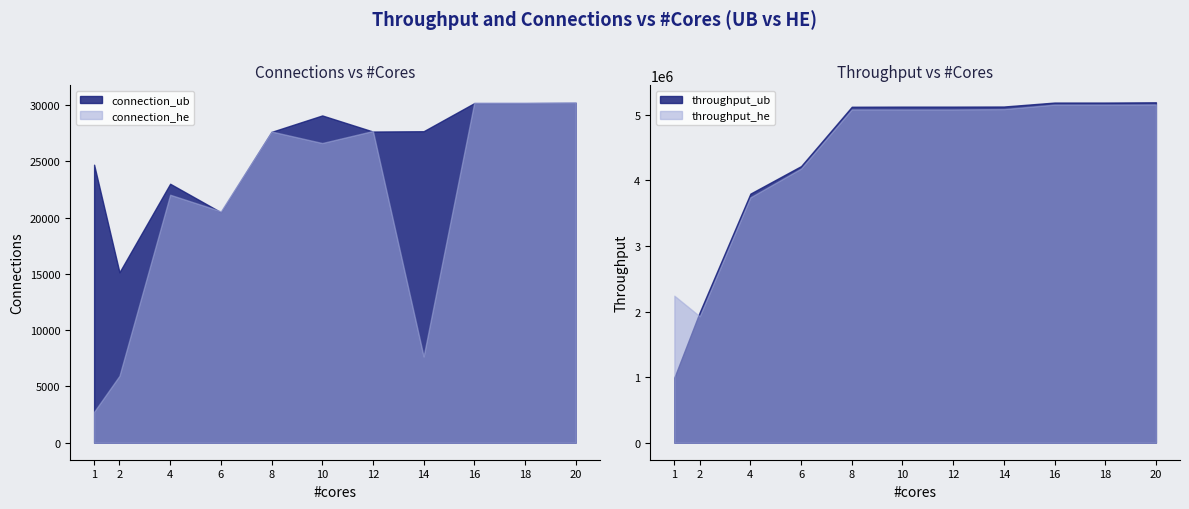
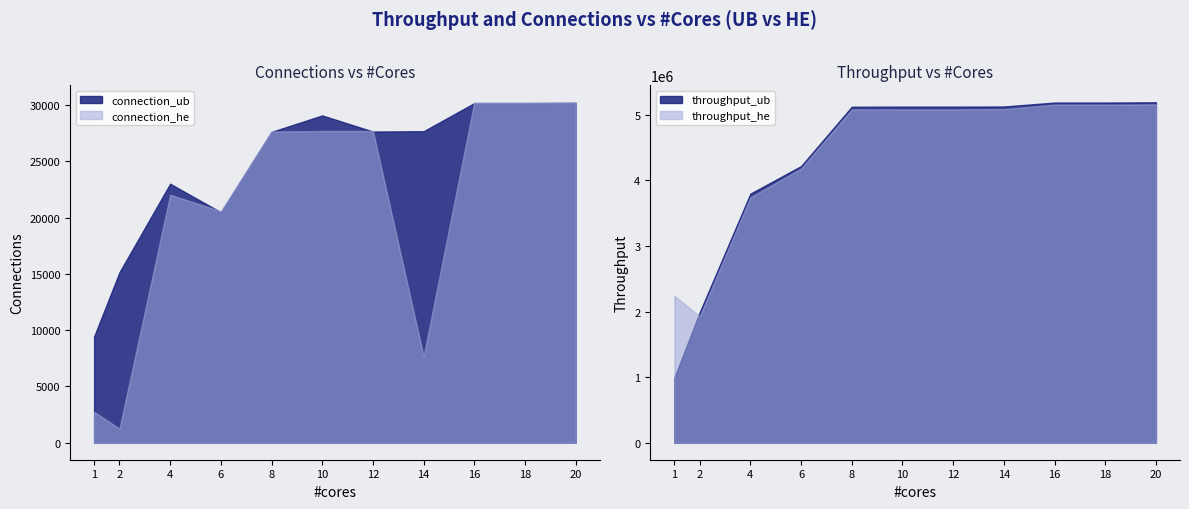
  {
    "Connections vs #Cores": {
      "connection_ub": {
-       "1": 24700,
+       "1": 9400,
        "2": 15100,
        "4": 23000,
        "10": 29100,
        "14": 27700
      },
      "connection_he": {
        "1": 2700,
-       "2": 5900,
+       "2": 1200,
        "4": 22000,
-       "10": 26600,
+       "10": 27700,
        "14": 7700
      }
    },
    "Throughput vs #Cores": {
      "throughput_ub": {
        "1": 1000000,
        "2": 2000000,
        "4": 3800000,
        "8": 5100000,
        "10": 5100000,
        "12": 5100000,
        "14": 5100000
      },
      "throughput_he": {
        "1": 2200000,
        "2": 1900000,
        "4": 3700000,
        "8": 5100000,
        "10": 5100000,
        "12": 5100000,
        "14": 5100000
      }
    }
  }
